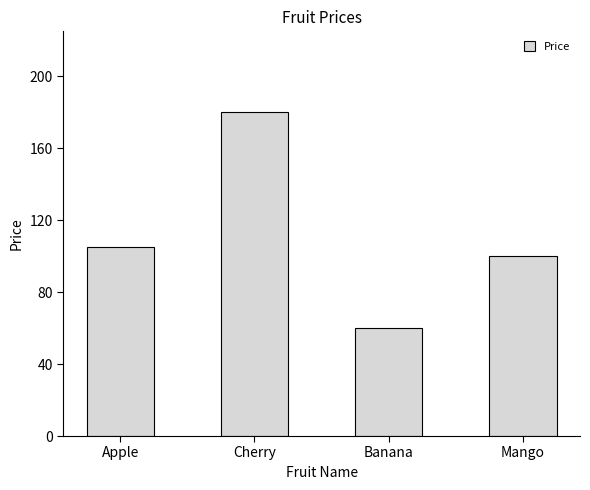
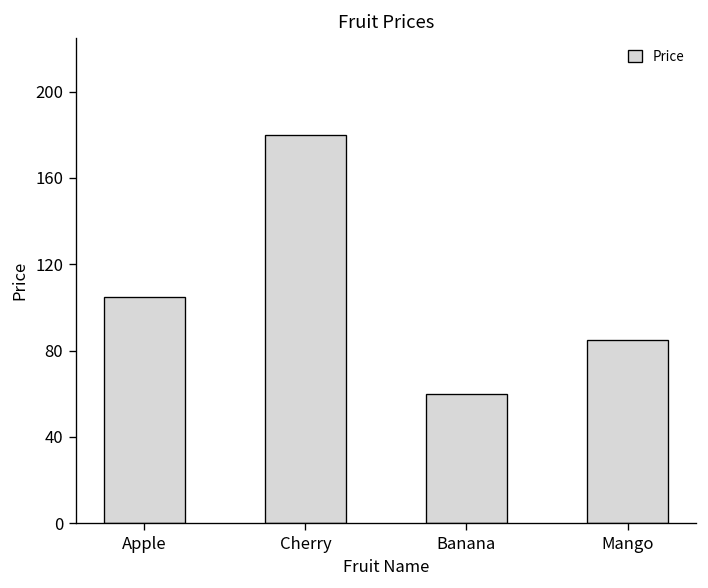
  {
    "Apple": 105,
    "Cherry": 180,
    "Banana": 60,
-   "Mango": 100
+   "Mango": 85
  }
